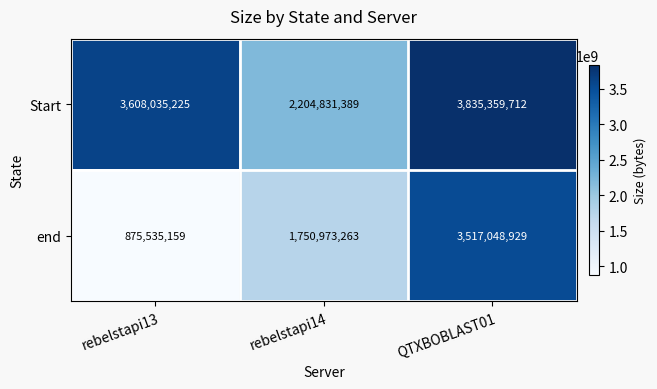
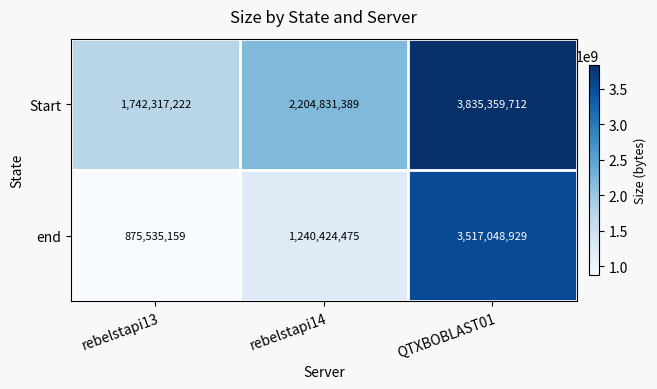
  {
    "Start": {
-     "rebelstapi13": "3,608,035,225",
+     "rebelstapi13": "1,742,317,222",
      "rebelstapi14": "2,204,831,389",
      "QTXBOBLAST01": "3,835,359,712"
    },
    "end": {
      "rebelstapi13": "875,535,159",
-     "rebelstapi14": "1,750,973,263",
+     "rebelstapi14": "1,240,424,475",
      "QTXBOBLAST01": "3,517,048,929"
    }
  }
